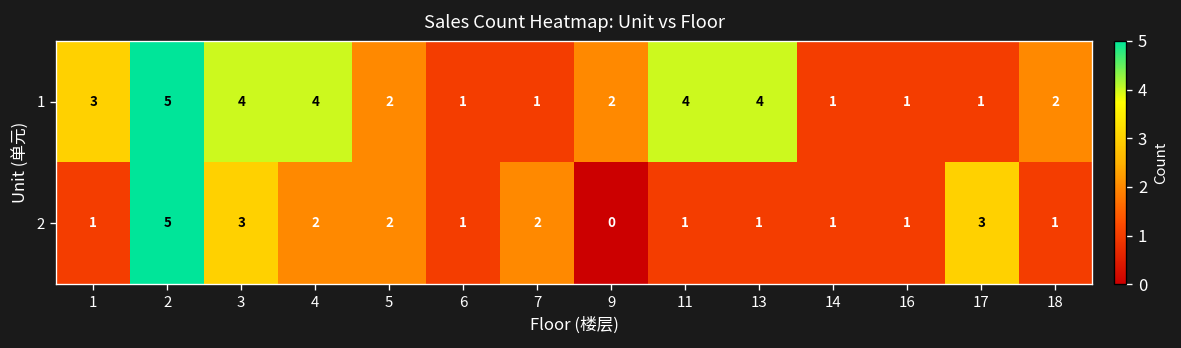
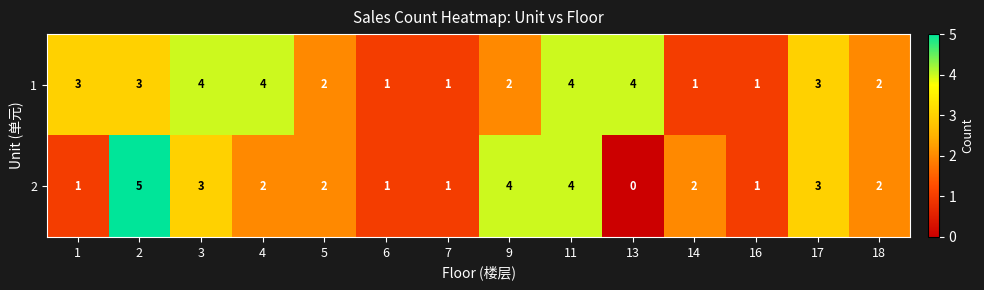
  {
    "1": {
      "1": 3,
-     "2": 5,
+     "2": 3,
      "3": 4,
      "4": 4,
      "5": 2,
      "6": 1,
      "7": 1,
      "9": 2,
      "11": 4,
      "13": 4,
      "14": 1,
      "16": 1,
-     "17": 1,
+     "17": 3,
      "18": 2
    },
    "2": {
      "1": 1,
      "2": 5,
      "3": 3,
      "4": 2,
      "5": 2,
      "6": 1,
-     "7": 2,
-     "9": 0,
-     "11": 1,
-     "13": 1,
-     "14": 1,
+     "7": 1,
+     "9": 4,
+     "11": 4,
+     "13": 0,
+     "14": 2,
      "16": 1,
      "17": 3,
-     "18": 1
+     "18": 2
    }
  }
